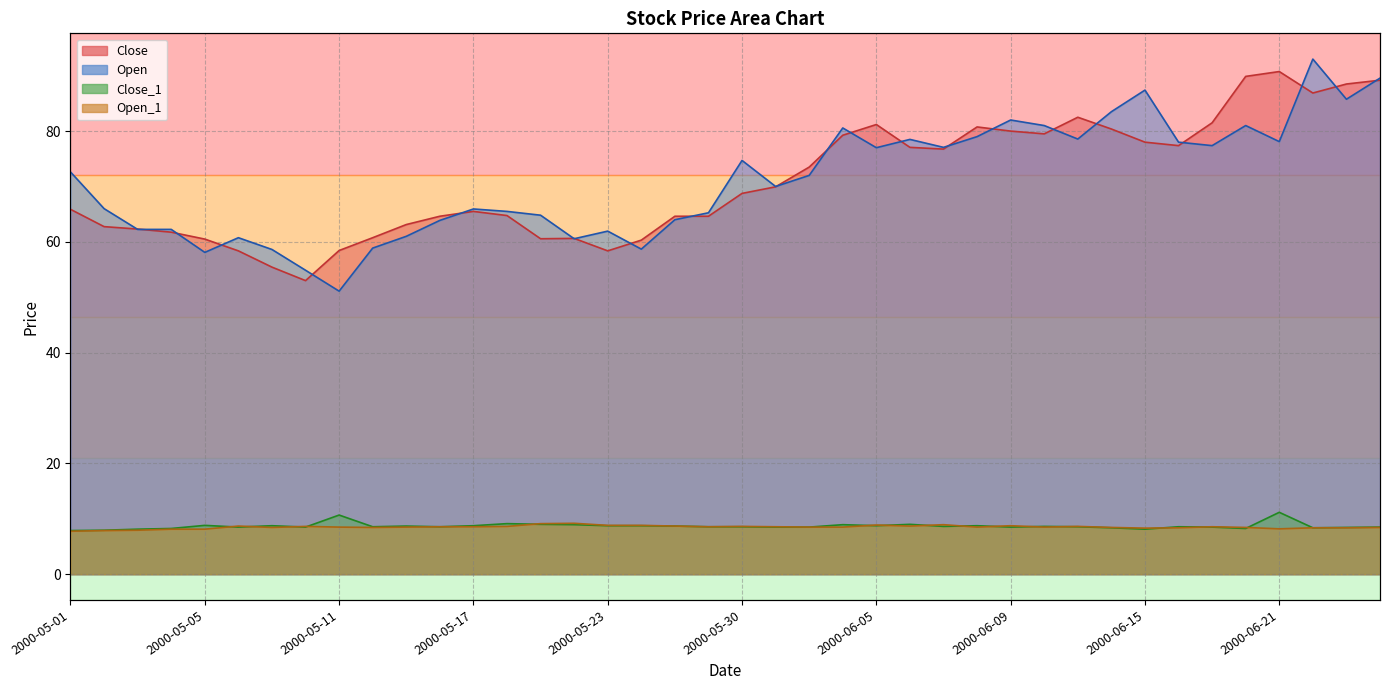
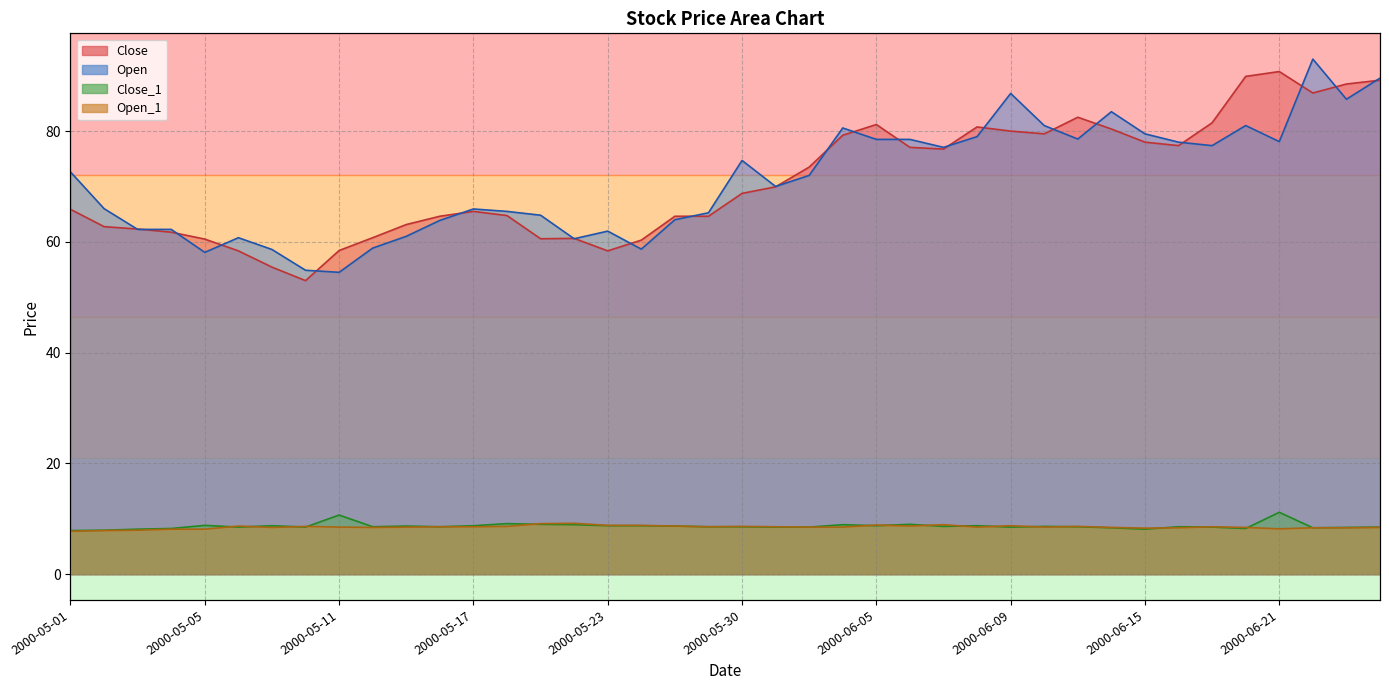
  {
    "Open": {
      "2000-05-01": 73,
      "2000-05-05": 58,
-     "2000-05-11": 51,
+     "2000-05-11": 55,
      "2000-05-23": 62,
      "2000-05-30": 75,
-     "2000-06-05": 77,
-     "2000-06-09": 82,
-     "2000-06-15": 87,
+     "2000-06-05": 79,
+     "2000-06-09": 87,
+     "2000-06-15": 80,
      "2000-06-21": 78
    },
    "Close_1": {
      "2000-05-05": 9,
      "2000-05-11": 11,
      "2000-06-21": 11
    }
  }
